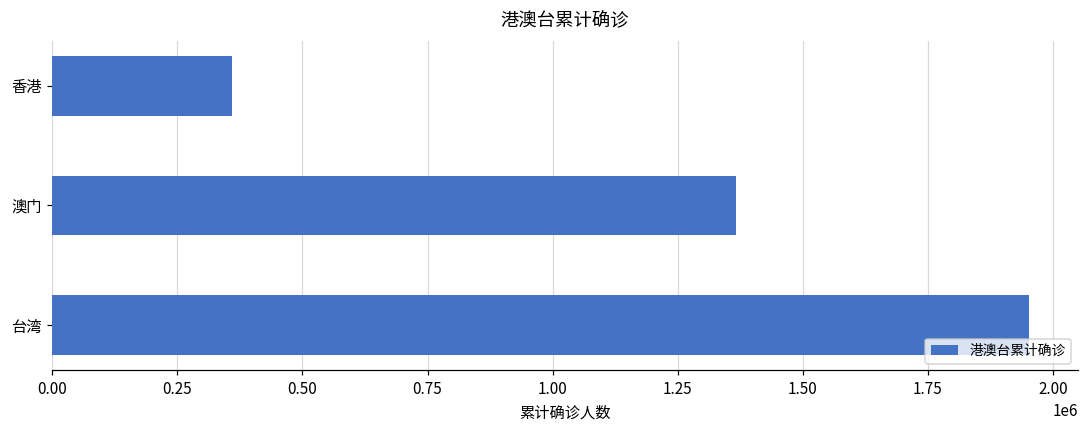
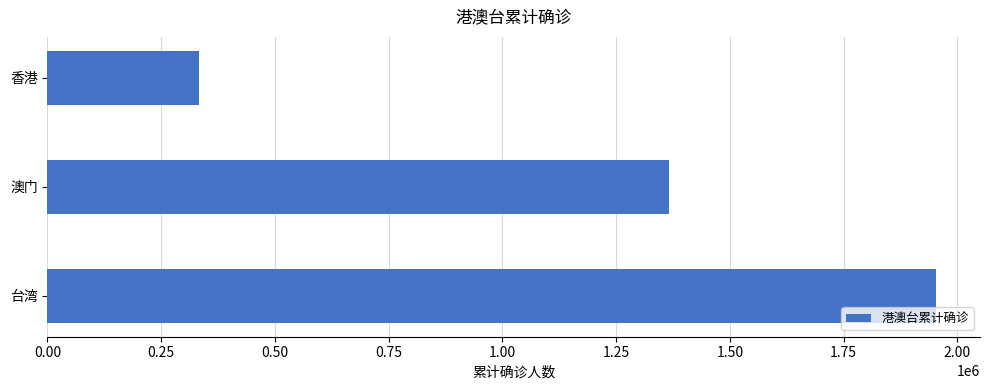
  {
-   "香港": 360000,
+   "香港": 330000,
    "澳门": 1370000,
    "台湾": 1950000
  }
